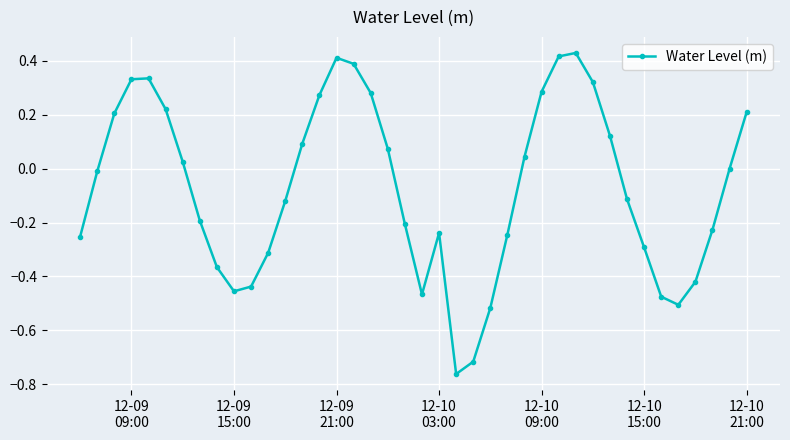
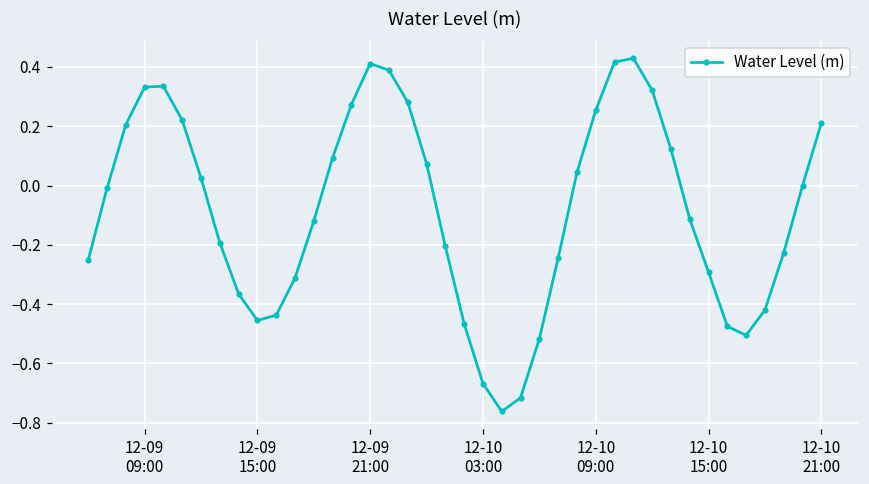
  {
    "12-09 09:00": 0.33,
    "12-09 15:00": -0.46,
    "12-09 21:00": 0.41,
-   "12-10 03:00": -0.24,
-   "12-10 09:00": 0.29,
+   "12-10 03:00": -0.67,
+   "12-10 09:00": 0.25,
    "12-10 15:00": -0.29,
    "12-10 21:00": 0.21
  }
